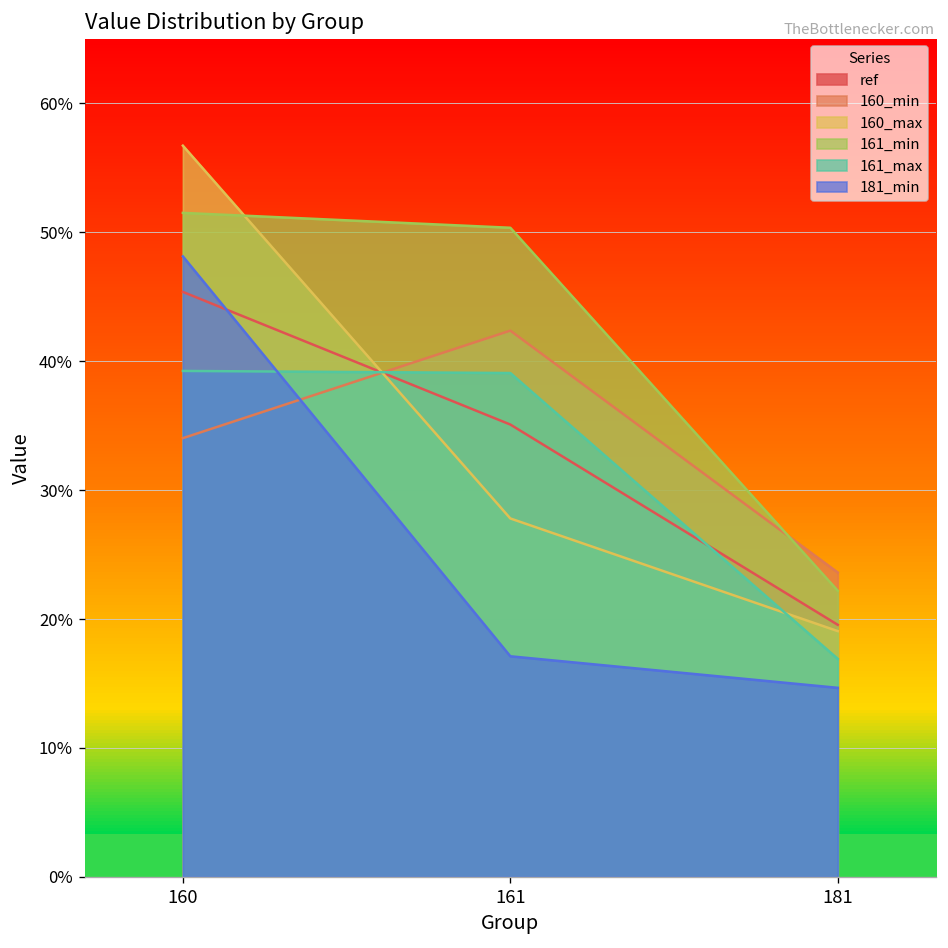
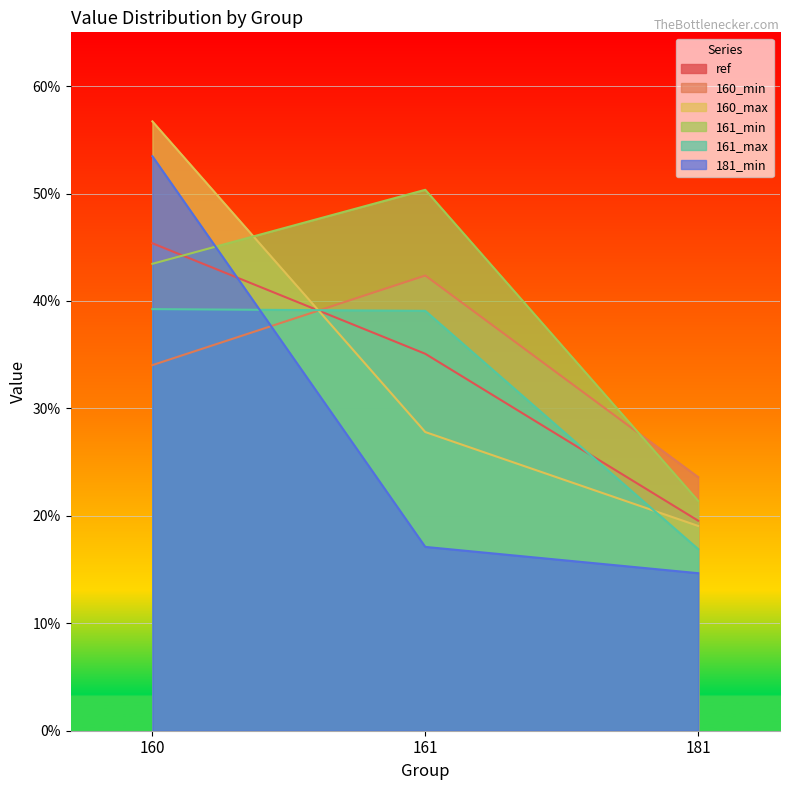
  {
    "160_max": {
      "160": "56.7%",
      "161": "27.8%",
      "181": "19.1%"
    },
    "161_min": {
-     "160": "51.5%",
+     "160": "43.5%",
      "161": "50.3%",
-     "181": "22.2%"
+     "181": "21.4%"
    },
    "161_max": {
      "160": "39.2%",
      "161": "39.1%",
      "181": "16.9%"
    },
    "181_min": {
-     "160": "48.1%",
+     "160": "53.5%",
      "161": "17.1%",
      "181": "14.7%"
    }
  }
